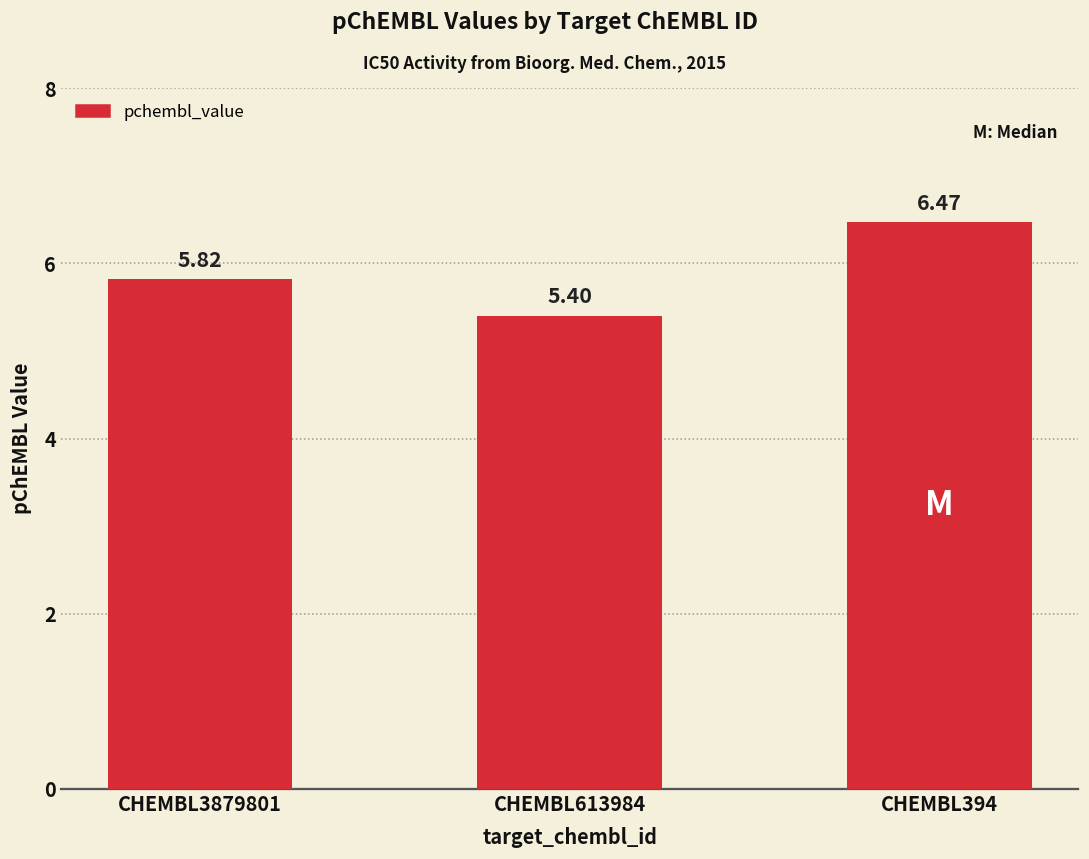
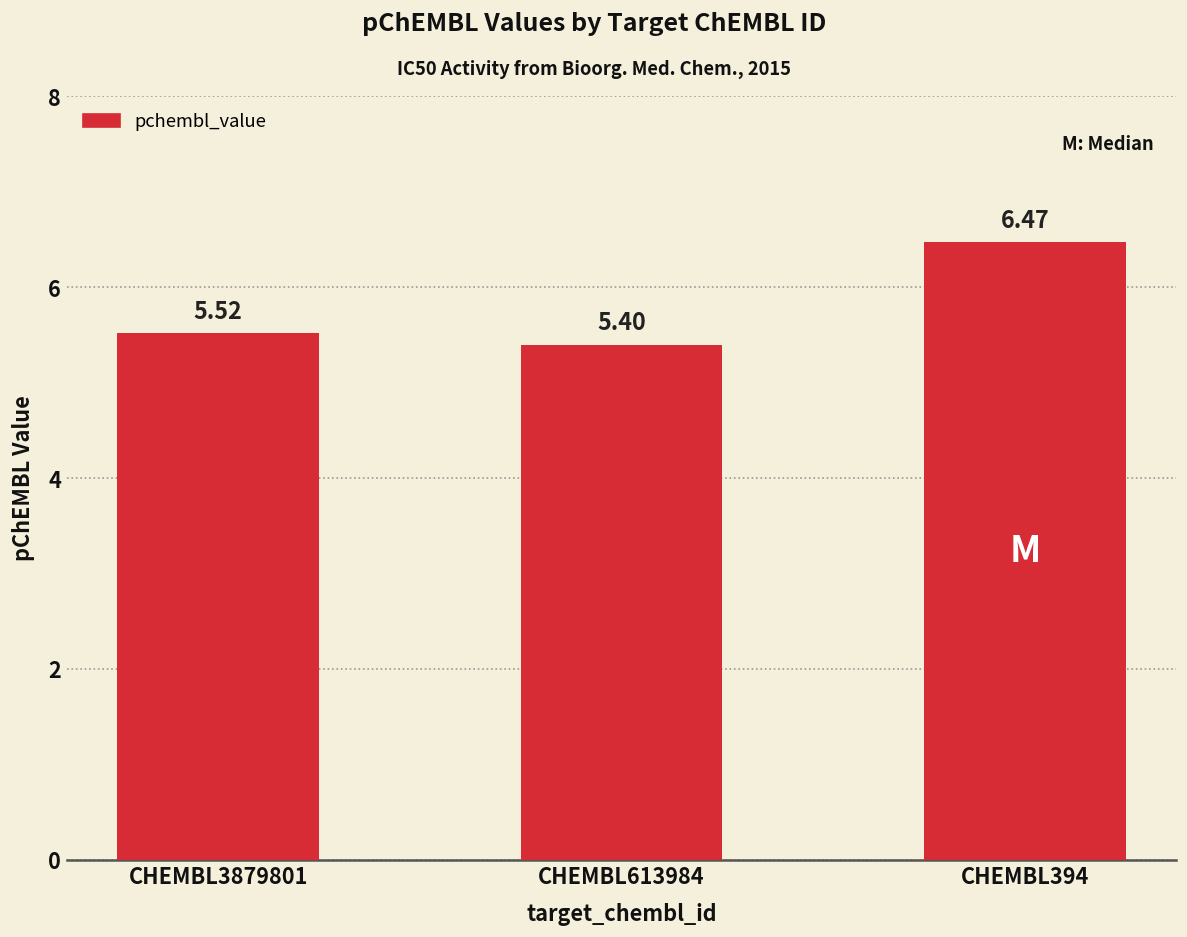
  {
-   "CHEMBL3879801": 5.82,
+   "CHEMBL3879801": 5.52,
    "CHEMBL613984": 5.40,
    "CHEMBL394": 6.47
  }
